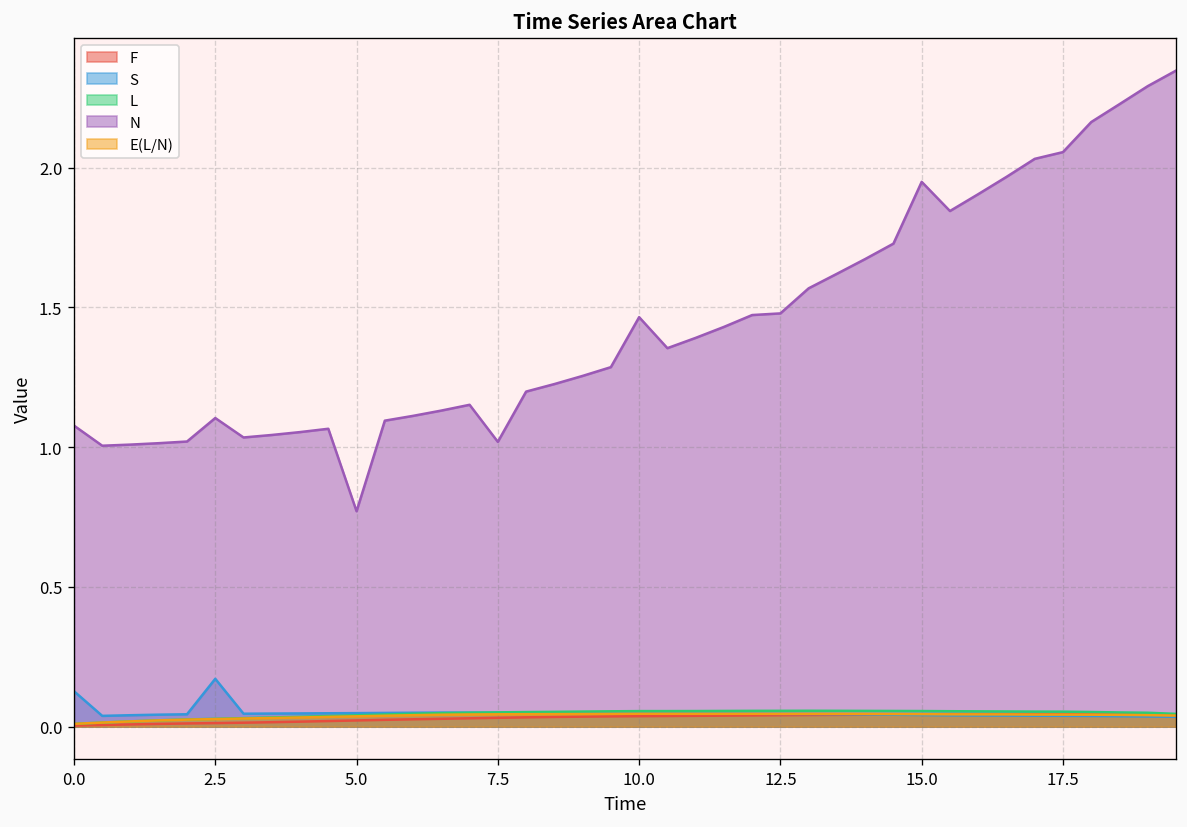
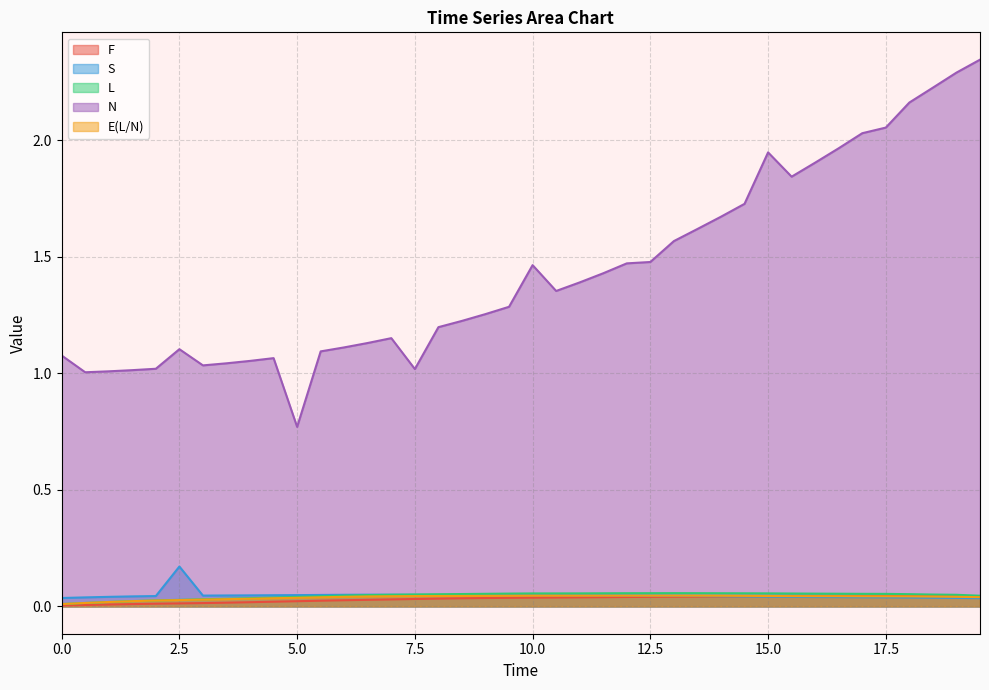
  {
    "F": {
      "2.5": 0.01,
      "5.0": 0.02,
      "7.5": 0.03
    },
    "S": {
-     "0.0": 0.13,
+     "0.0": 0.04,
      "2.5": 0.17
    },
    "L": {
      "15.0": 0.06
    },
    "N": {
      "0.0": 1.08,
      "2.5": 1.10,
      "5.0": 0.77,
      "7.5": 1.02,
      "10.0": 1.46,
      "12.5": 1.48,
      "15.0": 1.95,
      "17.5": 2.06
    }
  }
